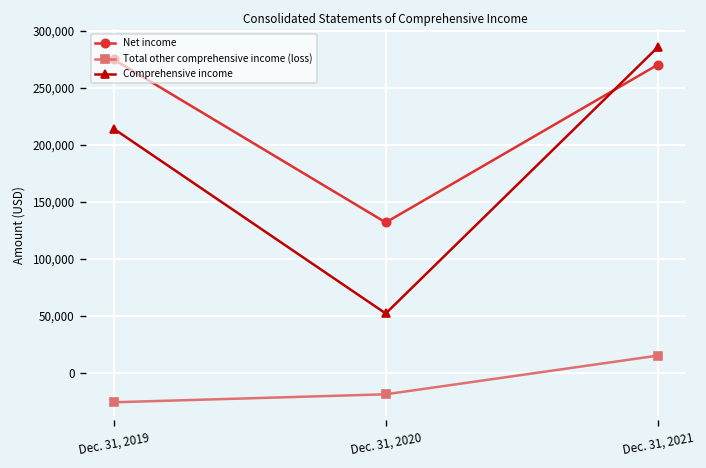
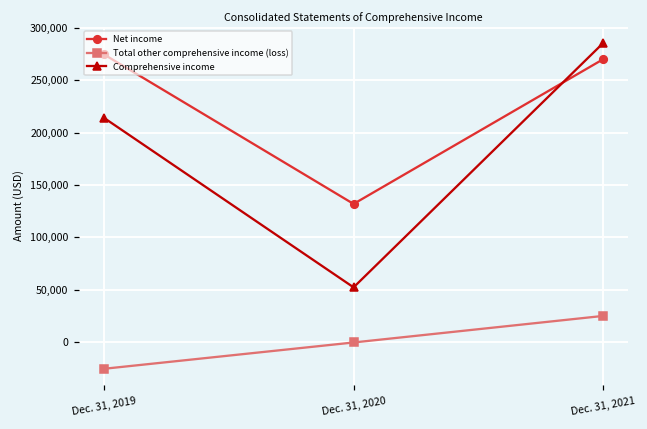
  {
    "Net income": {
      "Dec. 31, 2020": "130,000",
      "Dec. 31, 2021": "270,000"
    },
    "Total other comprehensive income (loss)": {
      "Dec. 31, 2019": "-30,000",
-     "Dec. 31, 2020": "-20,000",
-     "Dec. 31, 2021": "15,000"
+     "Dec. 31, 2020": "0",
+     "Dec. 31, 2021": "25,000"
    },
    "Comprehensive income": {
      "Dec. 31, 2019": "210,000",
      "Dec. 31, 2020": "50,000",
      "Dec. 31, 2021": "290,000"
    }
  }
